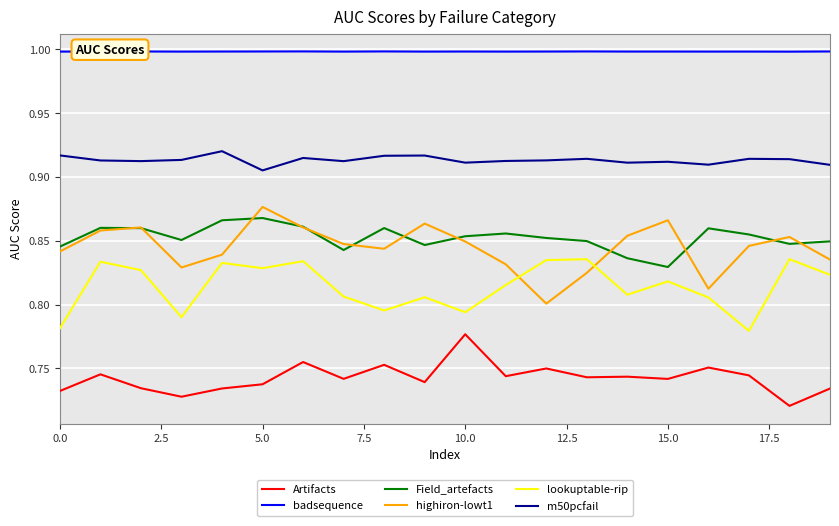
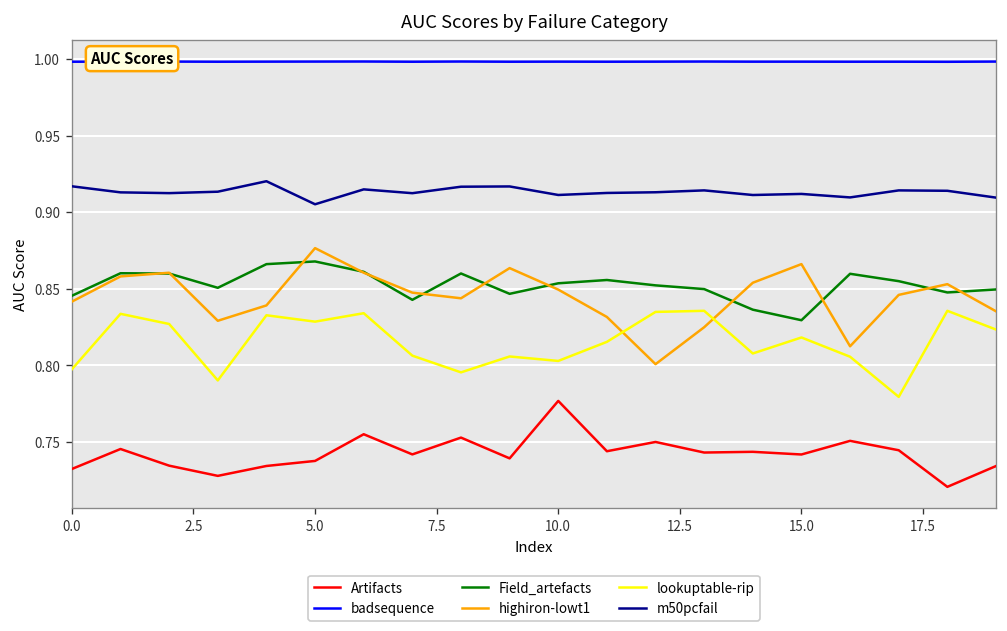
  {
    "Artifacts": {
      "0.0": 0.732,
      "5.0": 0.738,
      "10.0": 0.777,
      "15.0": 0.742
    },
    "badsequence": {
      "0.0": 0.998,
      "5.0": 0.998,
      "10.0": 0.998,
      "15.0": 0.998
    },
    "Field_artefacts": {
      "0.0": 0.845,
      "5.0": 0.868,
      "10.0": 0.854,
      "15.0": 0.829
    },
    "highiron-lowt1": {
      "0.0": 0.842,
      "5.0": 0.877,
      "10.0": 0.849,
      "15.0": 0.866
    },
    "lookuptable-rip": {
-     "0.0": 0.781,
+     "0.0": 0.797,
      "5.0": 0.829,
-     "10.0": 0.794,
+     "10.0": 0.803,
      "15.0": 0.818
    },
    "m50pcfail": {
      "0.0": 0.917,
      "5.0": 0.905,
      "10.0": 0.911,
      "15.0": 0.912
    }
  }
